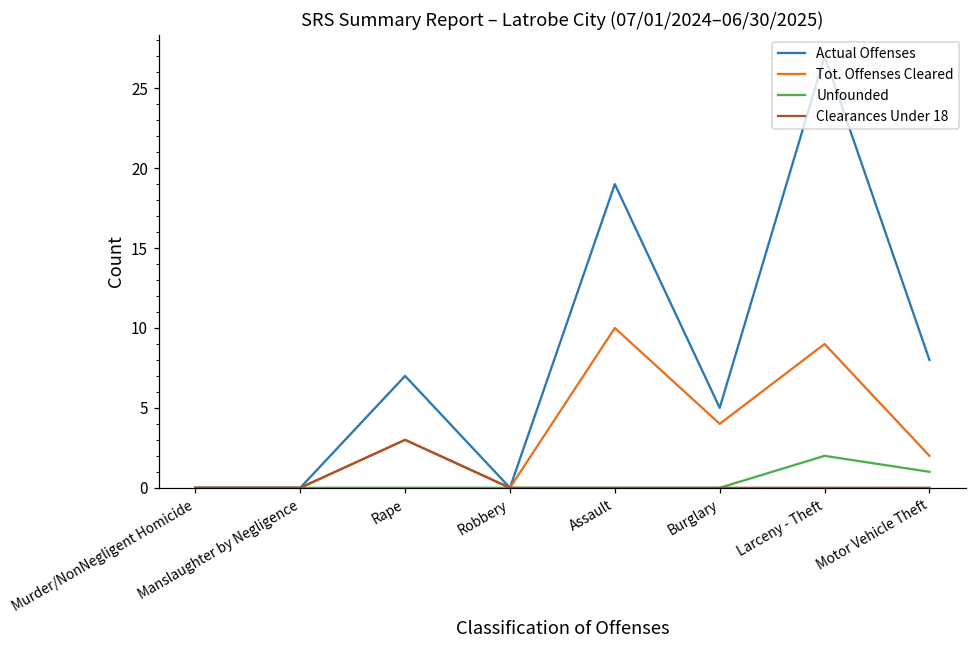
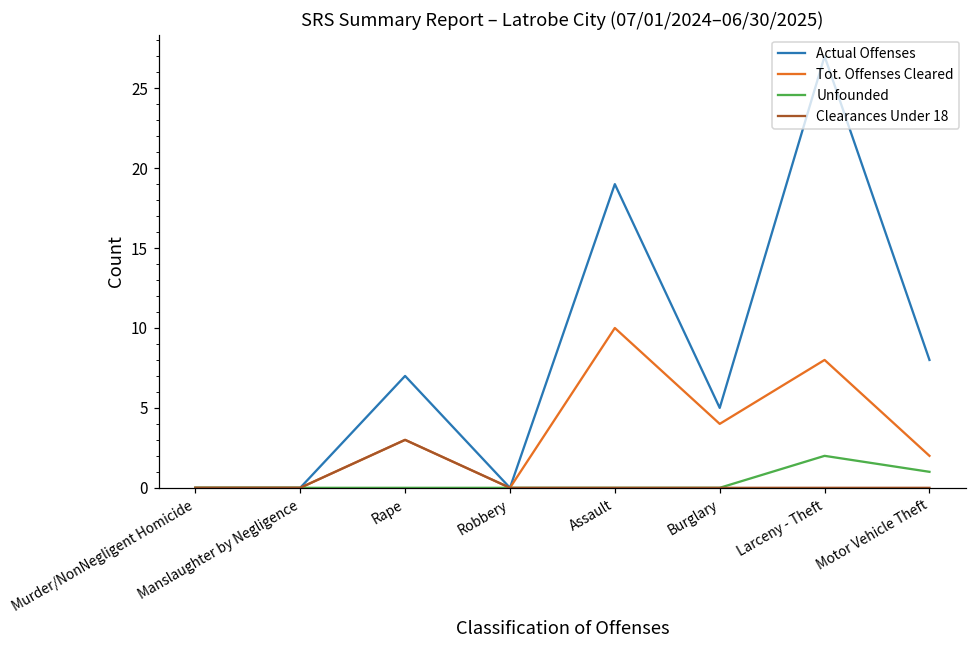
  {
    "Actual Offenses": {
      "Rape": 7,
      "Assault": 19,
      "Burglary": 5,
      "Motor Vehicle Theft": 8
    },
    "Tot. Offenses Cleared": {
      "Assault": 10,
      "Burglary": 4,
-     "Larceny - Theft": 9,
+     "Larceny - Theft": 8,
      "Motor Vehicle Theft": 2
    },
    "Unfounded": {
      "Rape": 0,
      "Larceny - Theft": 2,
      "Motor Vehicle Theft": 1
    },
    "Clearances Under 18": {
      "Larceny - Theft": 0,
      "Motor Vehicle Theft": 0
    }
  }
